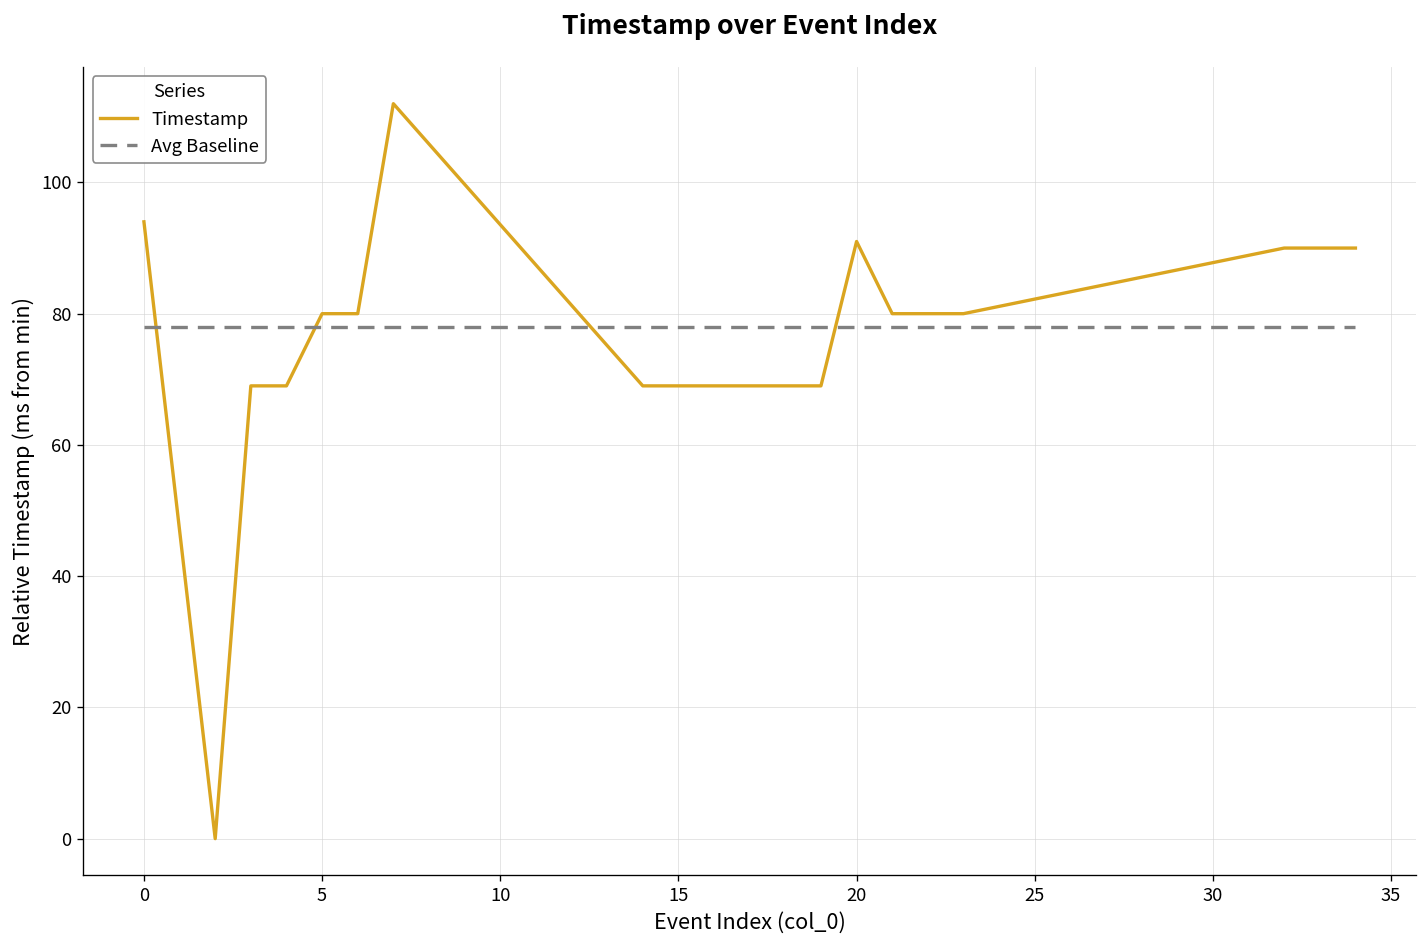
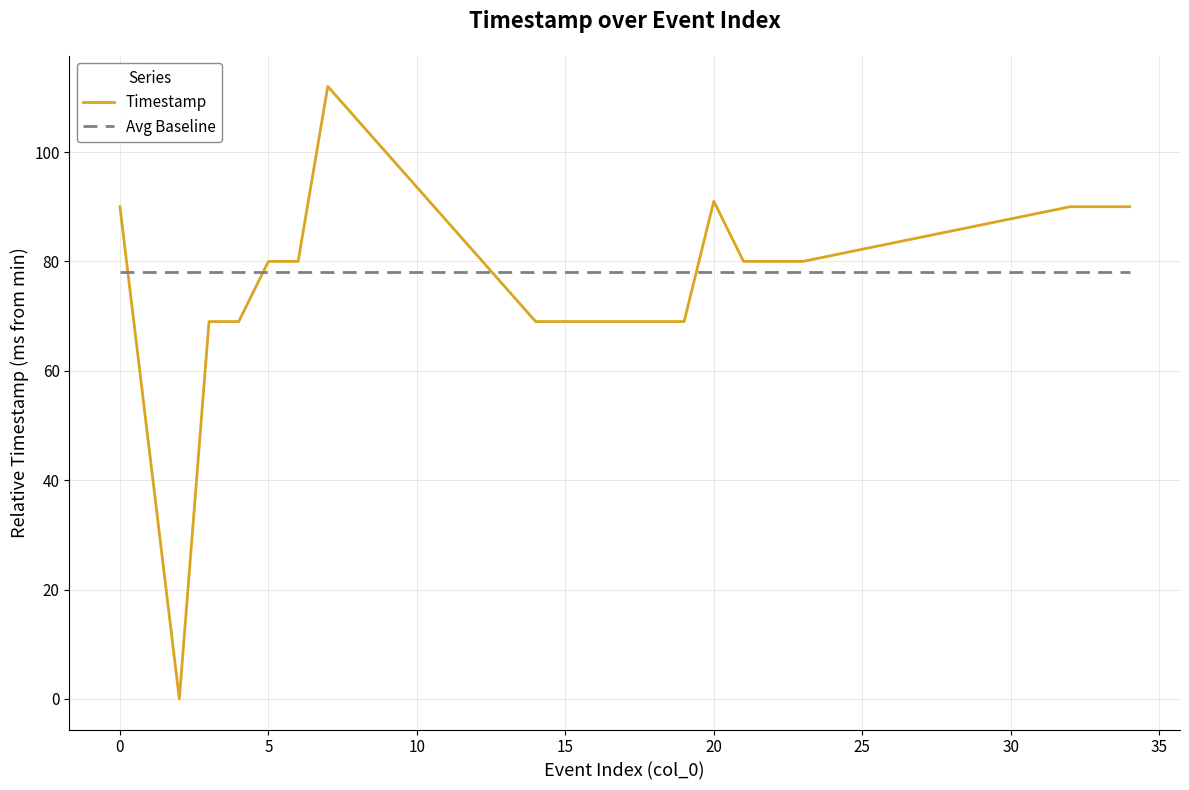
  {
    "Timestamp": {
-     "0": 94,
+     "0": 90,
      "5": 80,
      "15": 69,
      "20": 91
    },
    "Avg Baseline": {
      "0": 78,
      "5": 78,
      "15": 78,
      "20": 78
    }
  }
